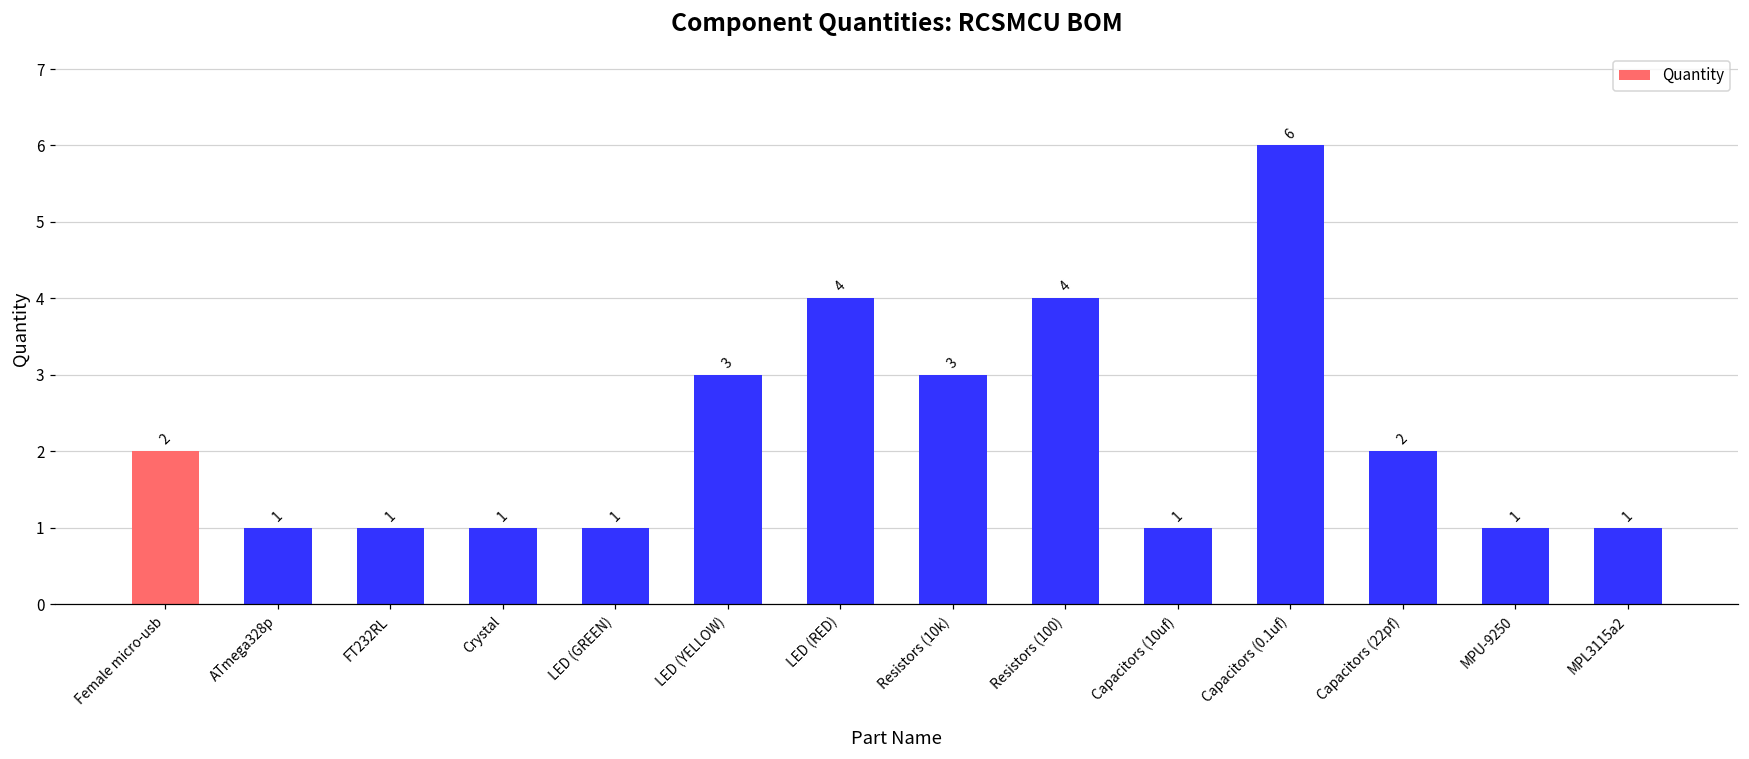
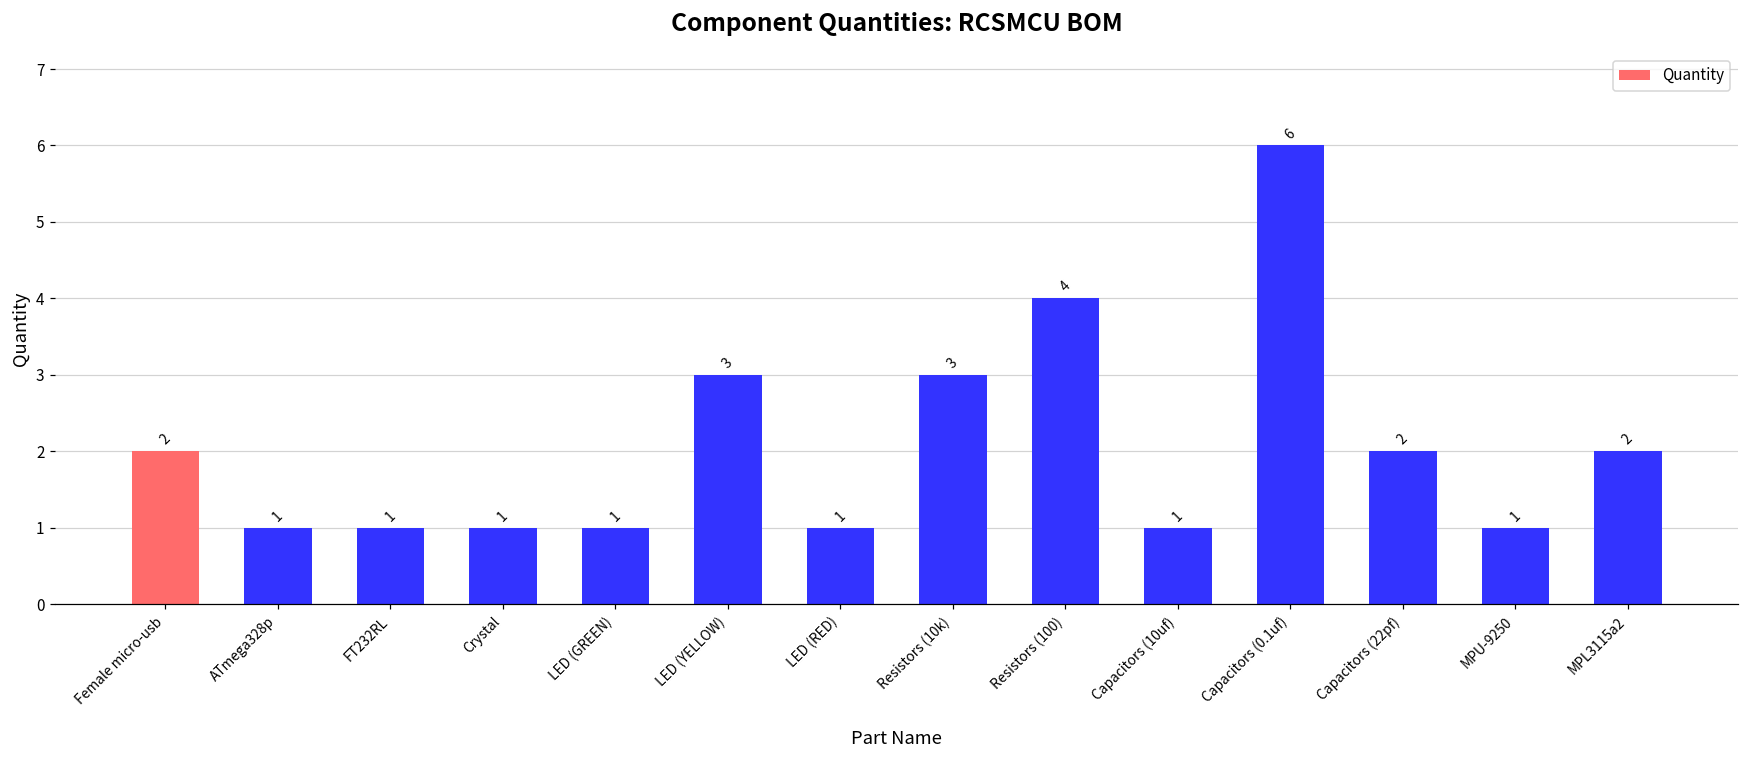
  {
    "Female micro-usb": 2,
    "ATmega328p": 1,
    "FT232RL": 1,
    "Crystal": 1,
    "LED (GREEN)": 1,
    "LED (YELLOW)": 3,
-   "LED (RED)": 4,
+   "LED (RED)": 1,
    "Resistors (10k)": 3,
    "Resistors (100)": 4,
    "Capacitors (10uf)": 1,
    "Capacitors (0.1uf)": 6,
    "Capacitors (22pf)": 2,
    "MPU-9250": 1,
-   "MPL3115a2": 1
+   "MPL3115a2": 2
  }
